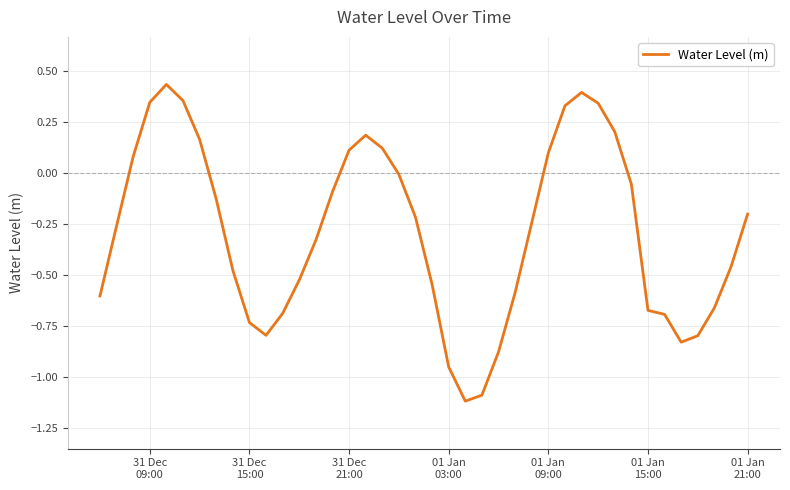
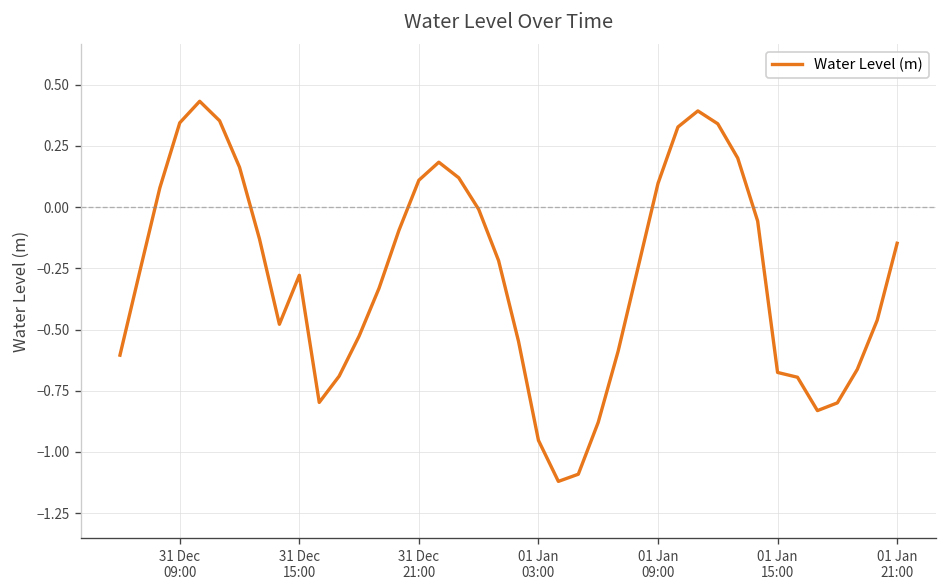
  {
    "31 Dec 09:00": 0.34,
-   "31 Dec 15:00": -0.73,
+   "31 Dec 15:00": -0.28,
    "31 Dec 21:00": 0.11,
    "01 Jan 03:00": -0.95,
    "01 Jan 09:00": 0.10,
    "01 Jan 15:00": -0.68,
-   "01 Jan 21:00": -0.20
+   "01 Jan 21:00": -0.15
  }
